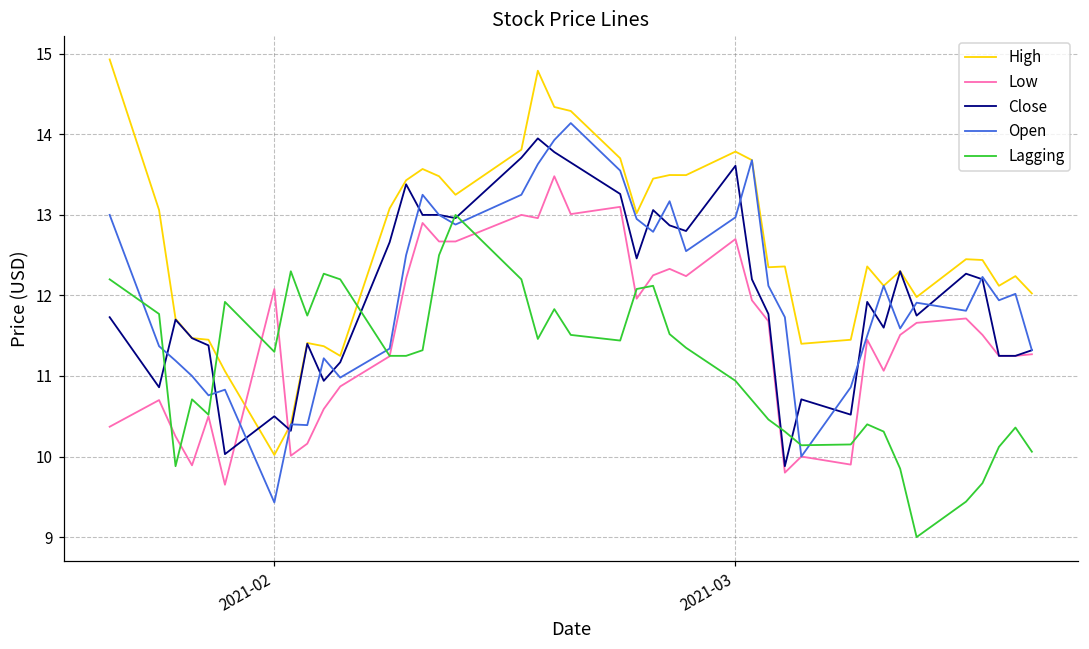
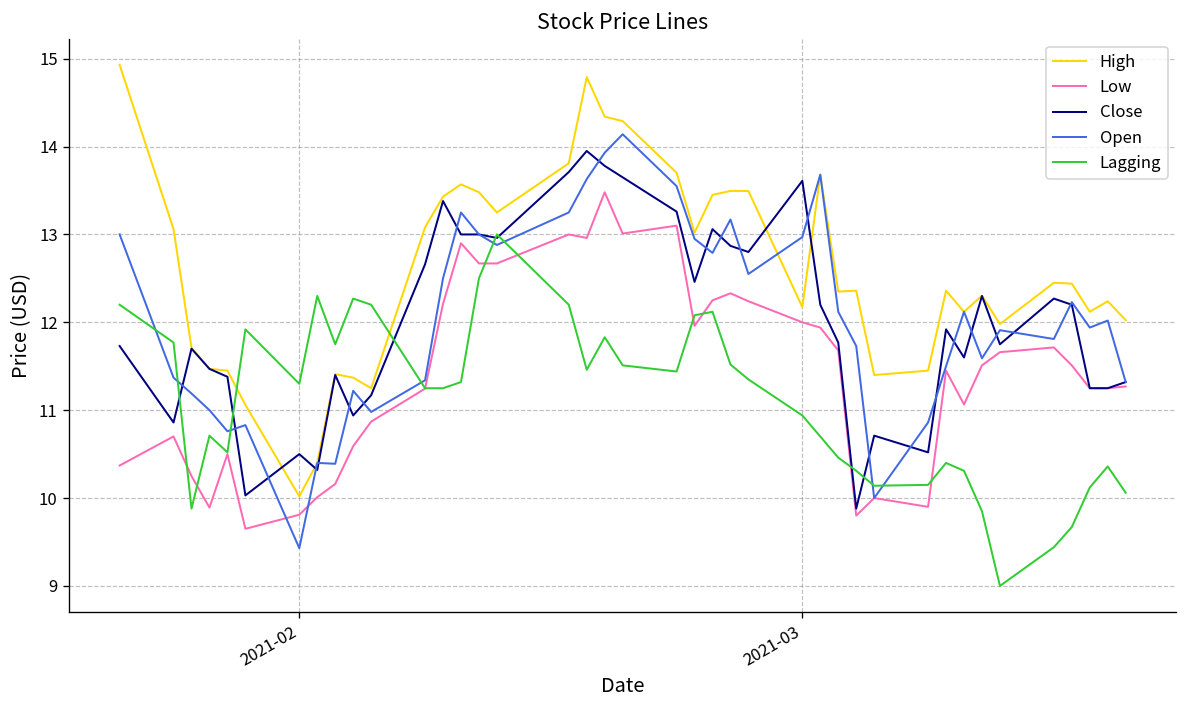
  {
    "High": {
      "2021-02": 10.0,
-     "2021-03": 13.8
+     "2021-03": 12.2
    },
    "Low": {
-     "2021-02": 12.1,
-     "2021-03": 12.7
+     "2021-02": 9.8,
+     "2021-03": 12.0
    },
    "Close": {
      "2021-02": 10.5,
      "2021-03": 13.6
    },
    "Open": {
      "2021-02": 9.4,
      "2021-03": 13.0
    },
    "Lagging": {
      "2021-02": 11.3,
      "2021-03": 10.9
    }
  }
